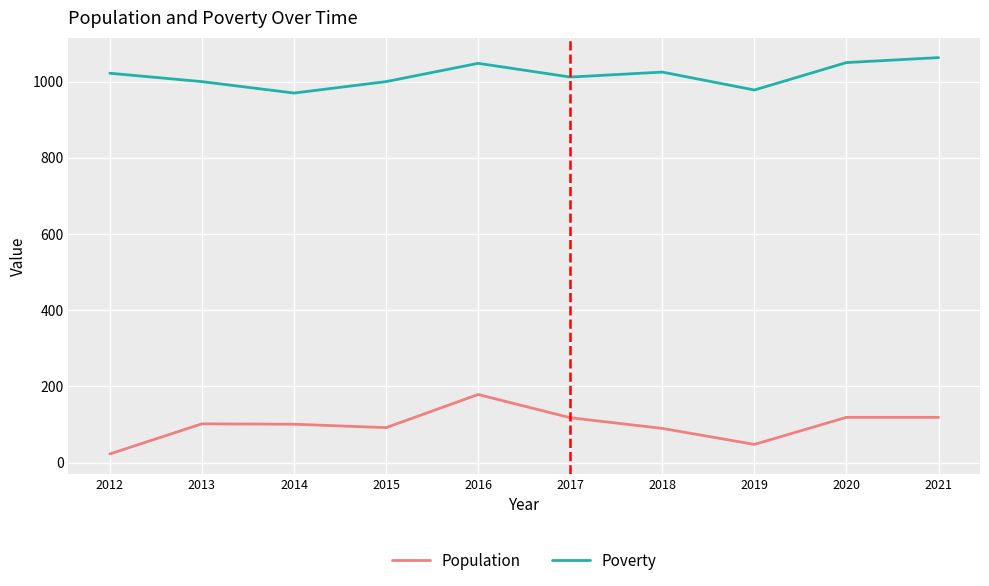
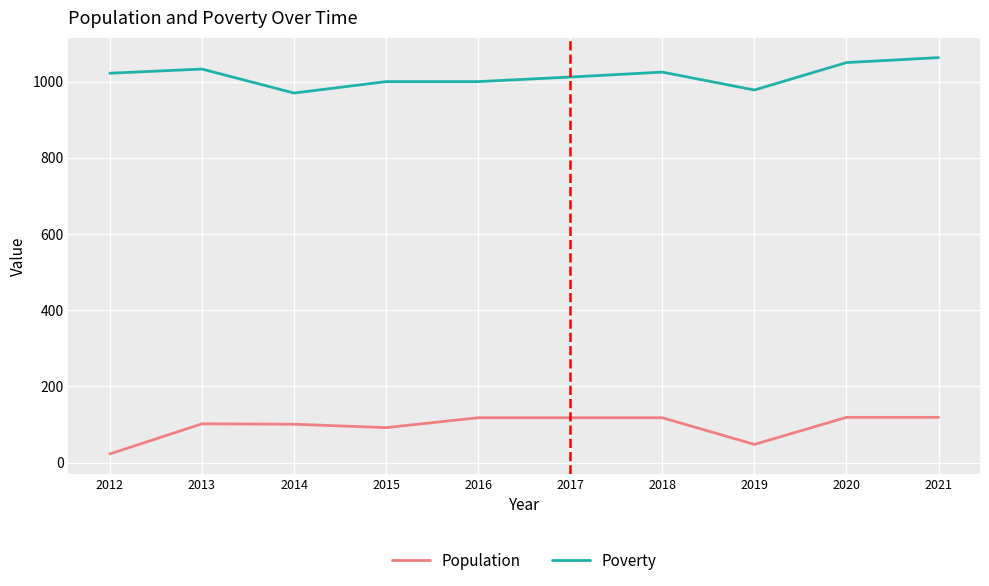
  {
    "Population": {
      "2012": 20,
      "2013": 100,
      "2014": 100,
      "2015": 90,
-     "2016": 180,
+     "2016": 120,
      "2017": 120,
-     "2018": 90,
+     "2018": 120,
      "2019": 50,
      "2020": 120,
      "2021": 120
    },
    "Poverty": {
      "2012": 1020,
-     "2013": 1000,
+     "2013": 1030,
      "2014": 970,
      "2015": 1000,
-     "2016": 1050,
+     "2016": 1000,
      "2017": 1010,
      "2018": 1030,
      "2019": 980,
      "2020": 1050,
      "2021": 1060
    }
  }
